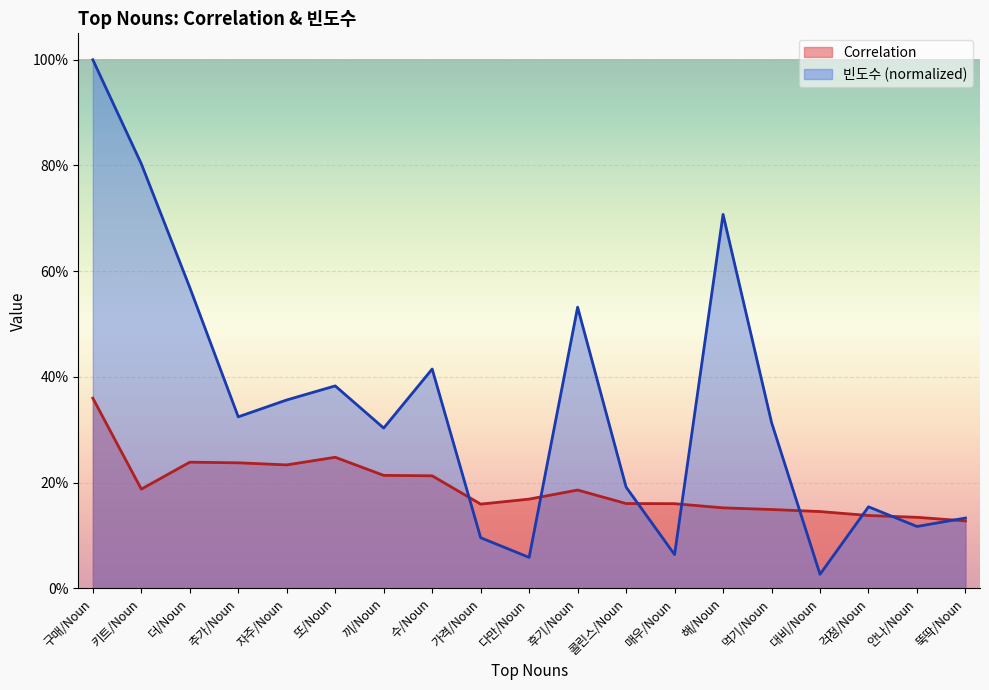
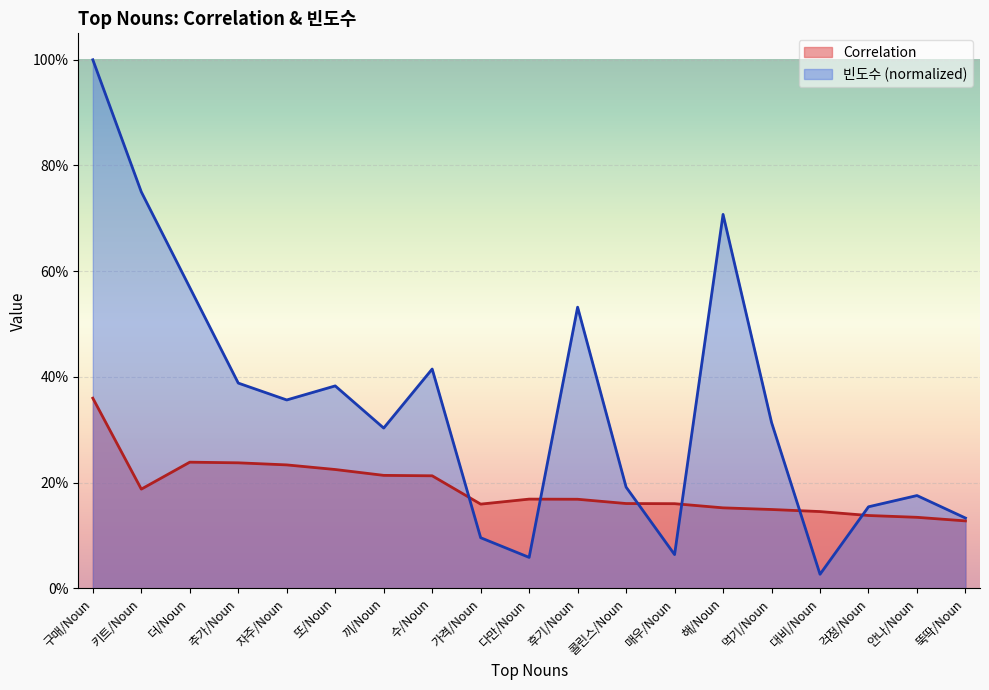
  {
    "Correlation": {
      "구매/Noun": "36%",
      "키트/Noun": "19%",
      "더/Noun": "24%",
      "추가/Noun": "24%",
      "자주/Noun": "23%",
-     "또/Noun": "25%",
+     "또/Noun": "22%",
      "끼/Noun": "21%",
      "수/Noun": "21%",
      "가격/Noun": "16%",
      "다만/Noun": "17%",
-     "후기/Noun": "19%",
+     "후기/Noun": "17%",
      "콜린스/Noun": "16%",
      "매우/Noun": "16%",
      "해/Noun": "15%",
      "먹기/Noun": "15%",
      "대비/Noun": "15%",
      "걱정/Noun": "14%",
      "안나/Noun": "13%",
      "뚝딱/Noun": "13%"
    },
    "빈도수 (normalized)": {
      "구매/Noun": "100%",
-     "키트/Noun": "80%",
+     "키트/Noun": "75%",
      "더/Noun": "57%",
-     "추가/Noun": "32%",
+     "추가/Noun": "39%",
      "자주/Noun": "36%",
      "또/Noun": "38%",
      "끼/Noun": "30%",
      "수/Noun": "41%",
      "가격/Noun": "10%",
      "다만/Noun": "6%",
      "후기/Noun": "53%",
      "콜린스/Noun": "19%",
      "매우/Noun": "6%",
      "해/Noun": "71%",
      "먹기/Noun": "31%",
      "대비/Noun": "3%",
      "걱정/Noun": "15%",
-     "안나/Noun": "12%",
+     "안나/Noun": "18%",
      "뚝딱/Noun": "13%"
    }
  }
